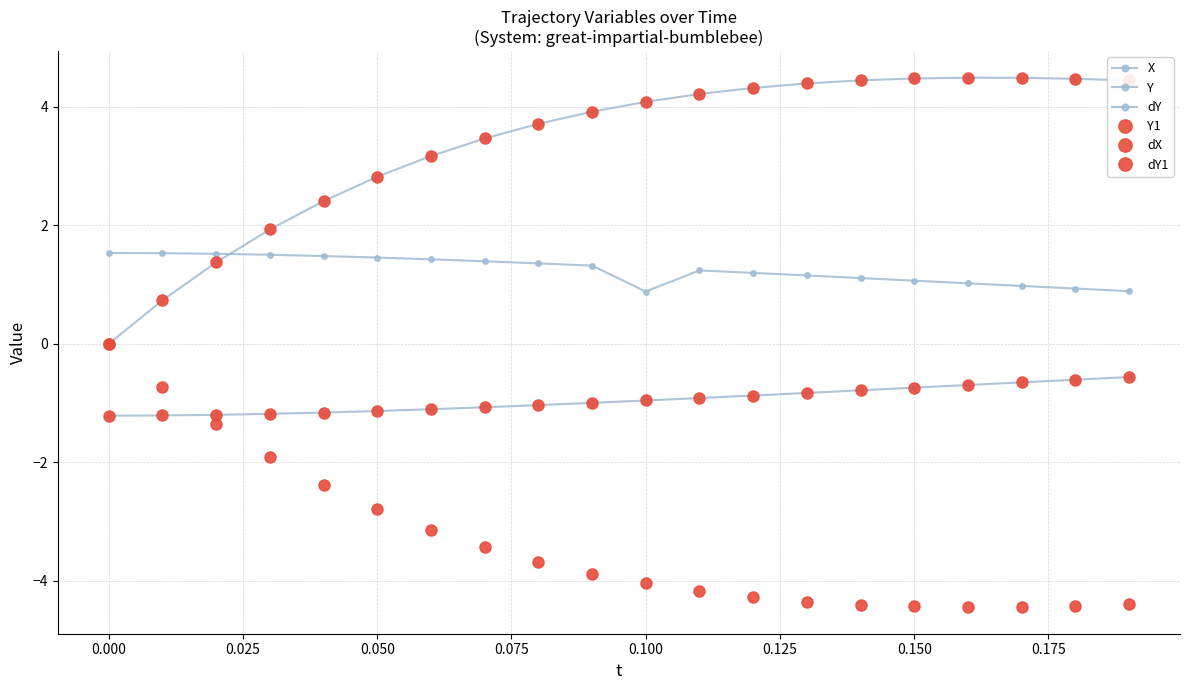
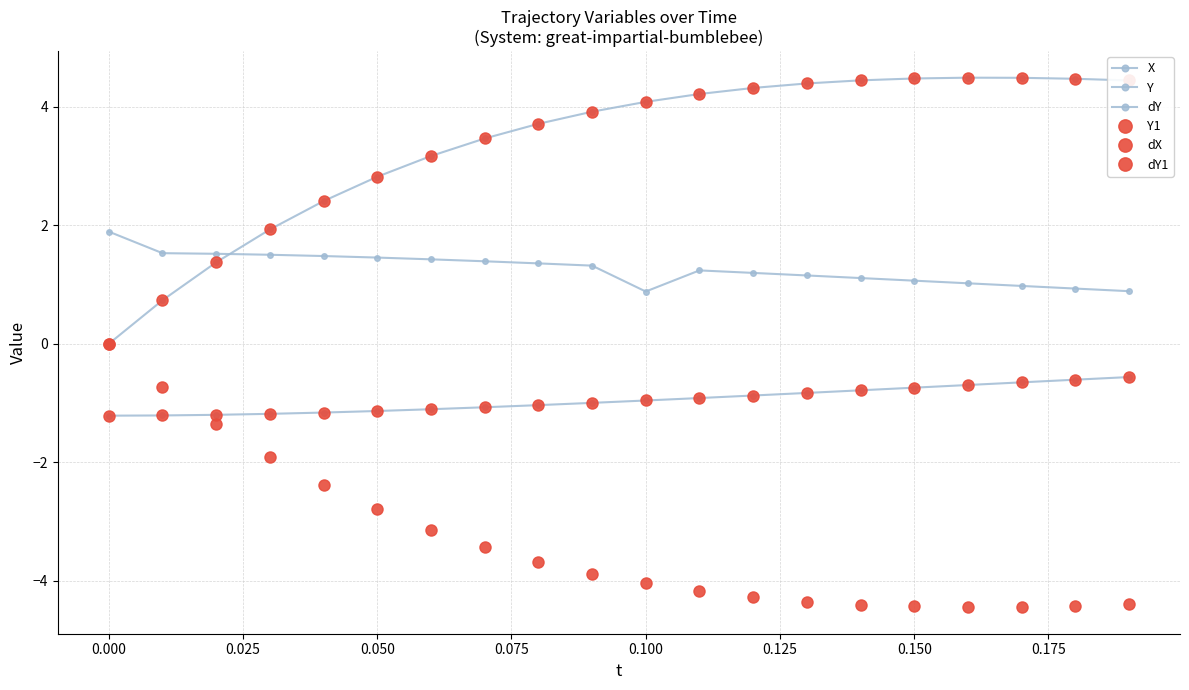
  {
    "X": {
-     "0.000": 1.5,
+     "0.000": 1.9,
      "0.050": 1.5,
      "0.100": 0.9,
      "0.150": 1.1
    }
  }
